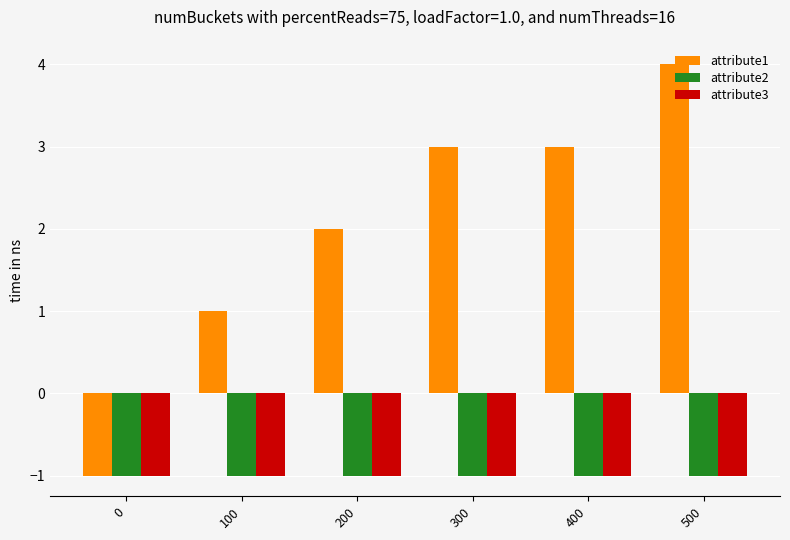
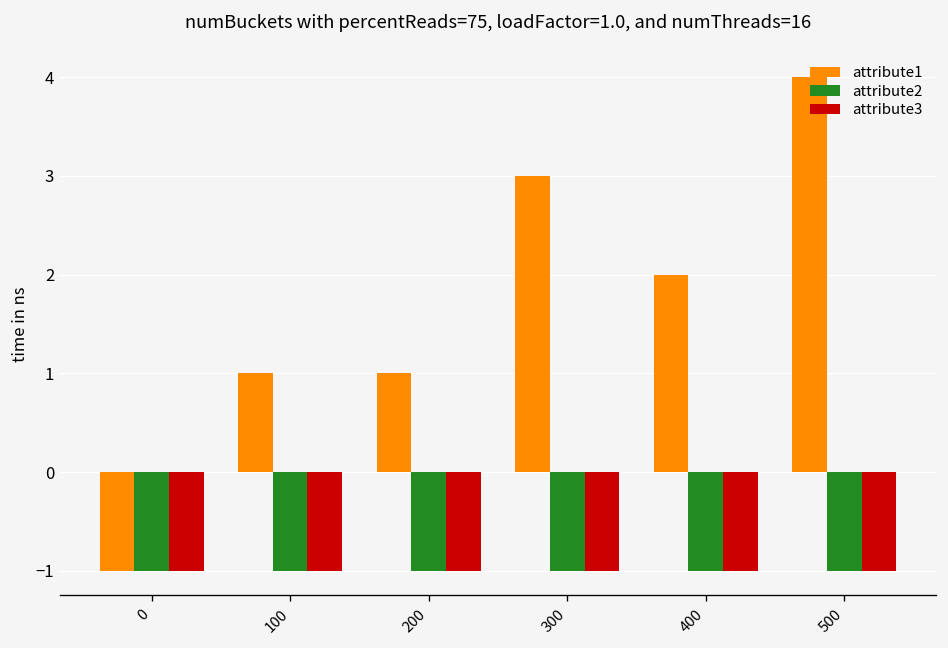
  {
    "attribute1": {
      "0": -1,
      "100": 1,
-     "200": 2,
+     "200": 1,
      "300": 3,
-     "400": 3,
+     "400": 2,
      "500": 4
    },
    "attribute2": {
      "0": -1,
      "100": -1,
      "200": -1,
      "300": -1,
      "400": -1,
      "500": -1
    },
    "attribute3": {
      "0": -1,
      "100": -1,
      "200": -1,
      "300": -1,
      "400": -1,
      "500": -1
    }
  }
